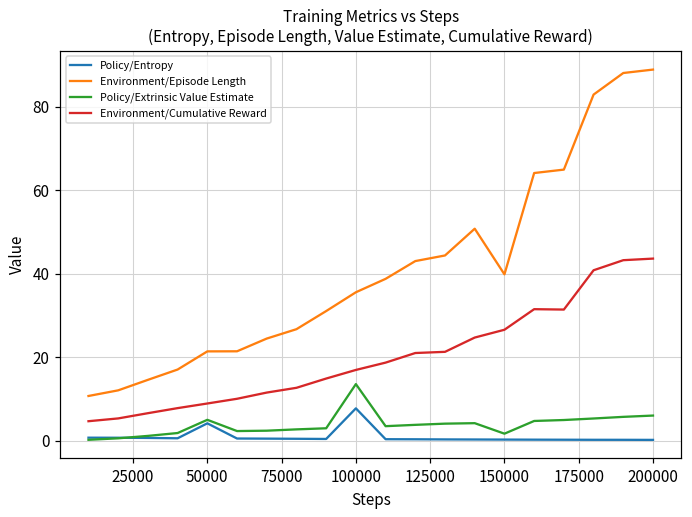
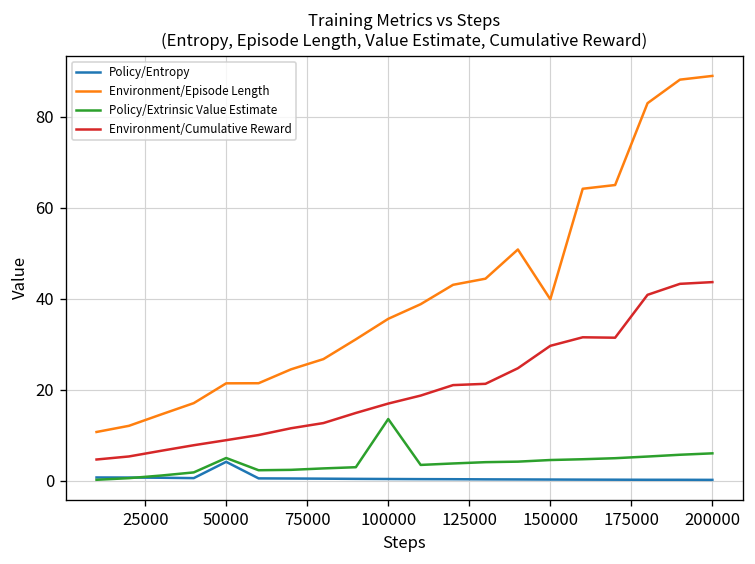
  {
    "Policy/Entropy": {
      "50000": 4,
-     "100000": 8,
+     "100000": 0,
      "150000": 0,
      "200000": 0
    },
    "Environment/Episode Length": {
      "50000": 21,
      "100000": 36,
      "150000": 40,
      "200000": 89
    },
    "Policy/Extrinsic Value Estimate": {
      "50000": 5,
      "100000": 14,
-     "150000": 2,
+     "150000": 5,
      "200000": 6
    },
    "Environment/Cumulative Reward": {
      "50000": 9,
      "100000": 17,
-     "150000": 27,
+     "150000": 30,
      "200000": 44
    }
  }
